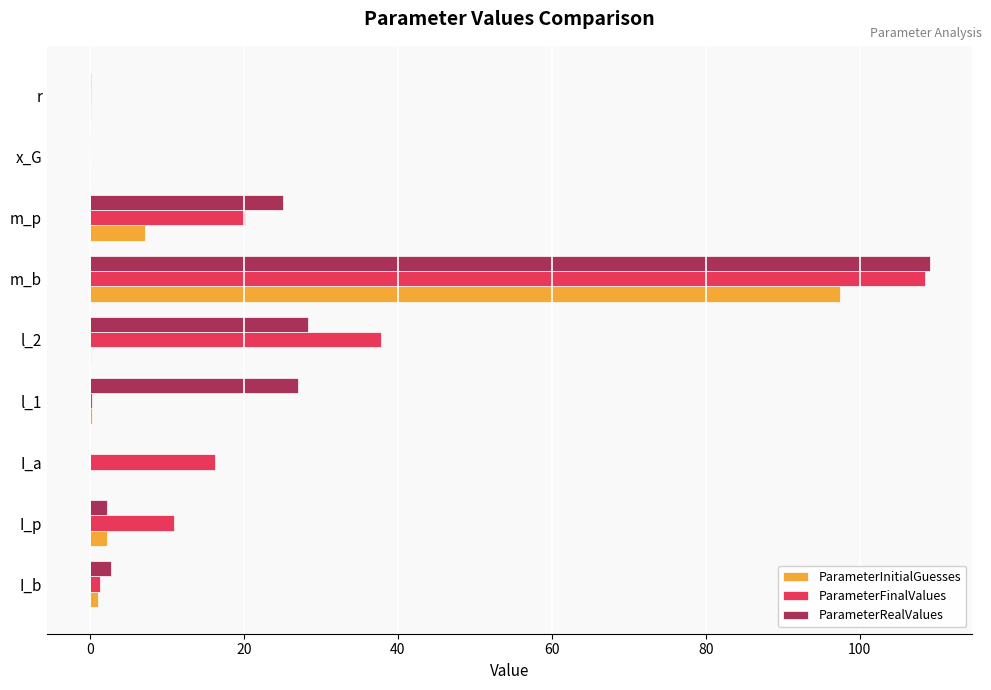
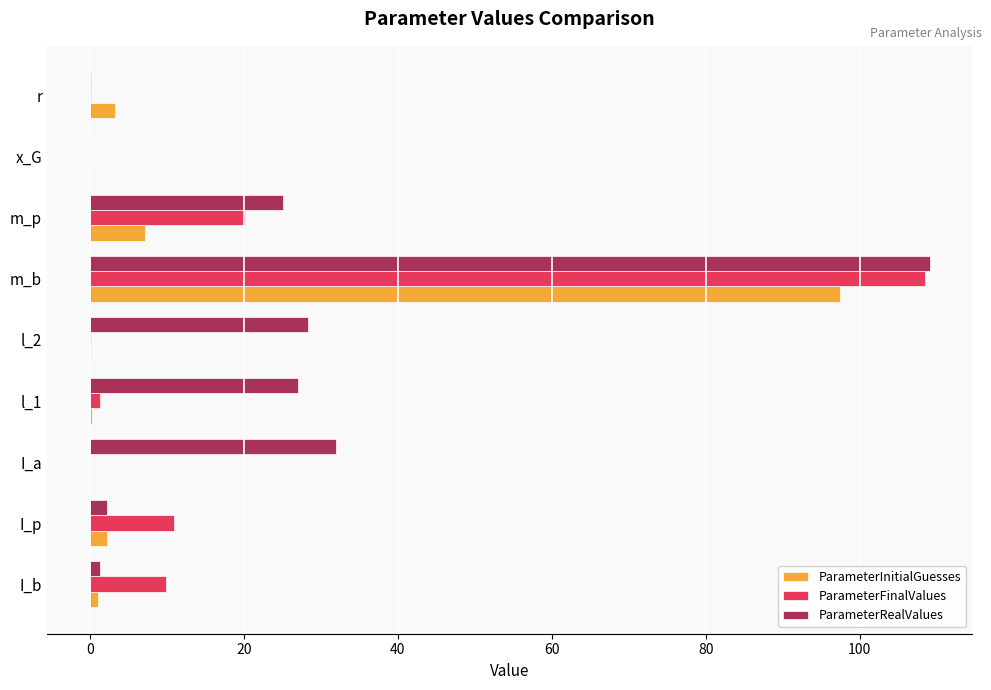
  {
    "ParameterInitialGuesses": {
-     "r": 0,
+     "r": 3,
      "m_p": 7,
      "m_b": 97,
      "I_p": 2,
      "I_b": 1
    },
    "ParameterFinalValues": {
      "m_p": 20,
      "m_b": 108,
-     "l_2": 38,
-     "l_1": 0,
-     "I_a": 16,
+     "l_2": 0,
+     "l_1": 1,
+     "I_a": 0,
      "I_p": 11,
-     "I_b": 1
+     "I_b": 10
    },
    "ParameterRealValues": {
      "m_p": 25,
      "m_b": 109,
      "l_2": 28,
      "l_1": 27,
-     "I_a": 0,
+     "I_a": 32,
      "I_p": 2,
-     "I_b": 3
+     "I_b": 1
    }
  }
